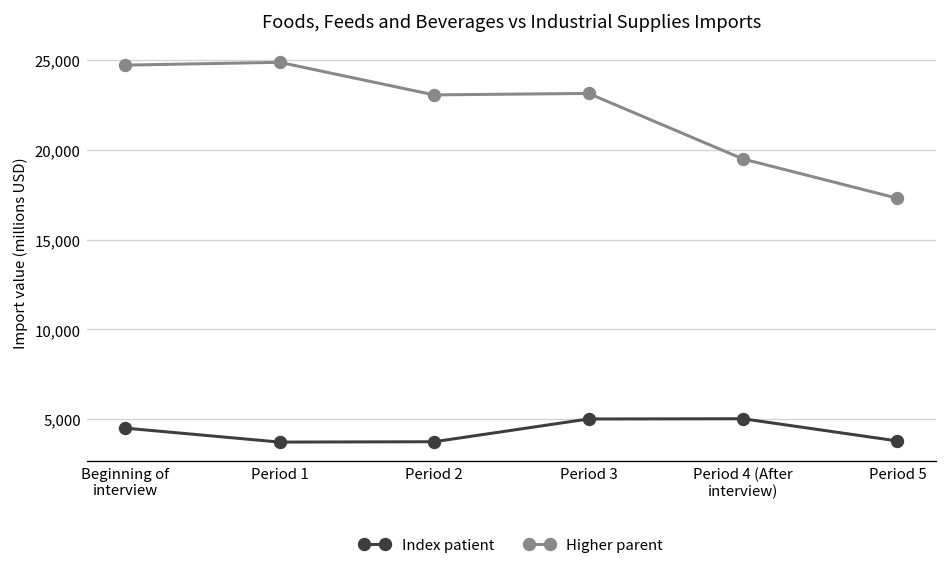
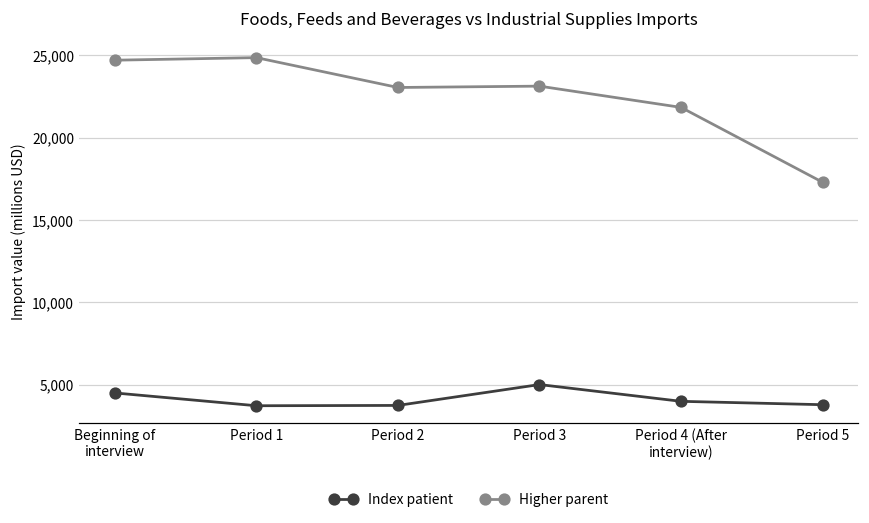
  {
    "Index patient": {
      "Beginning of interview": "4,500",
      "Period 1": "3,700",
      "Period 2": "3,700",
      "Period 3": "5,000",
-     "Period 4 (After interview)": "5,000",
+     "Period 4 (After interview)": "4,000",
      "Period 5": "3,800"
    },
    "Higher parent": {
      "Beginning of interview": "24,700",
      "Period 1": "24,900",
      "Period 2": "23,100",
      "Period 3": "23,100",
-     "Period 4 (After interview)": "19,500",
+     "Period 4 (After interview)": "21,800",
      "Period 5": "17,300"
    }
  }
